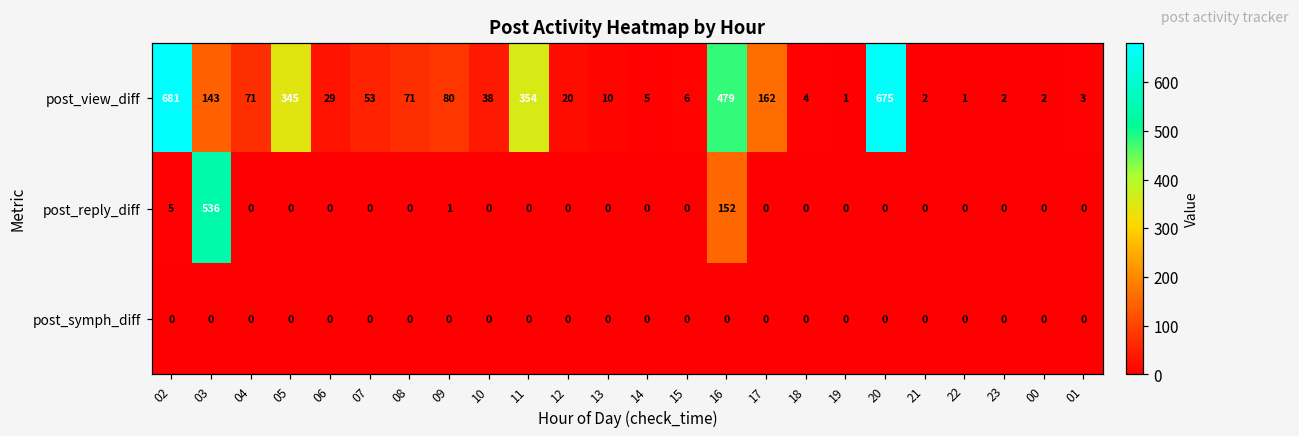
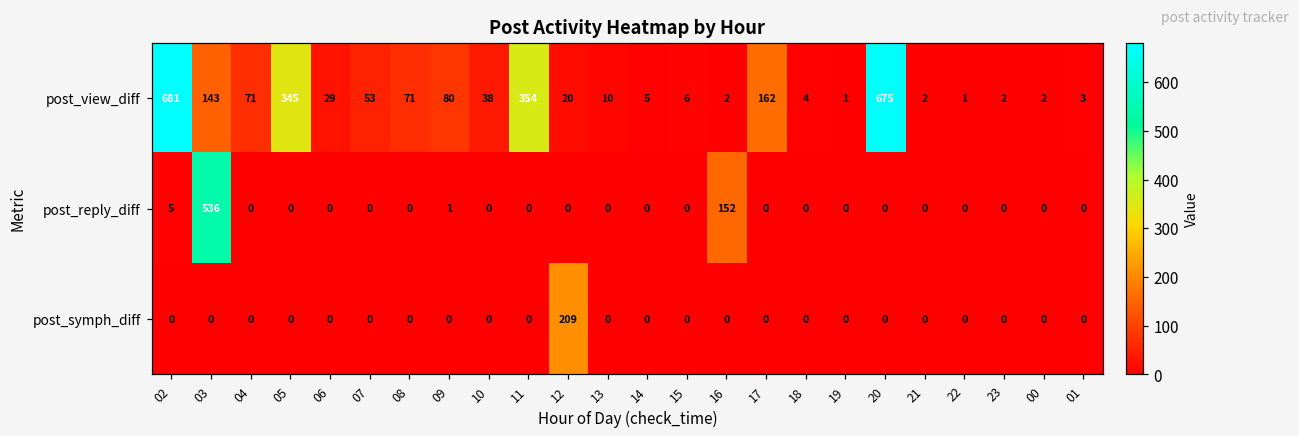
  {
    "post_view_diff": {
      "02": 681,
      "03": 143,
      "04": 71,
      "05": 345,
      "06": 29,
      "07": 53,
      "08": 71,
      "09": 80,
      "10": 38,
      "11": 354,
      "12": 20,
      "13": 10,
      "14": 5,
      "15": 6,
-     "16": 479,
+     "16": 2,
      "17": 162,
      "18": 4,
      "19": 1,
      "20": 675,
      "21": 2,
      "22": 1,
      "23": 2,
      "00": 2,
      "01": 3
    },
    "post_reply_diff": {
      "02": 5,
      "03": 536,
      "04": 0,
      "05": 0,
      "06": 0,
      "07": 0,
      "08": 0,
      "09": 1,
      "10": 0,
      "11": 0,
      "12": 0,
      "13": 0,
      "14": 0,
      "15": 0,
      "16": 152,
      "17": 0,
      "18": 0,
      "19": 0,
      "20": 0,
      "21": 0,
      "22": 0,
      "23": 0,
      "00": 0,
      "01": 0
    },
    "post_symph_diff": {
      "02": 0,
      "03": 0,
      "04": 0,
      "05": 0,
      "06": 0,
      "07": 0,
      "08": 0,
      "09": 0,
      "10": 0,
      "11": 0,
-     "12": 0,
+     "12": 209,
      "13": 0,
      "14": 0,
      "15": 0,
      "16": 0,
      "17": 0,
      "18": 0,
      "19": 0,
      "20": 0,
      "21": 0,
      "22": 0,
      "23": 0,
      "00": 0,
      "01": 0
    }
  }
